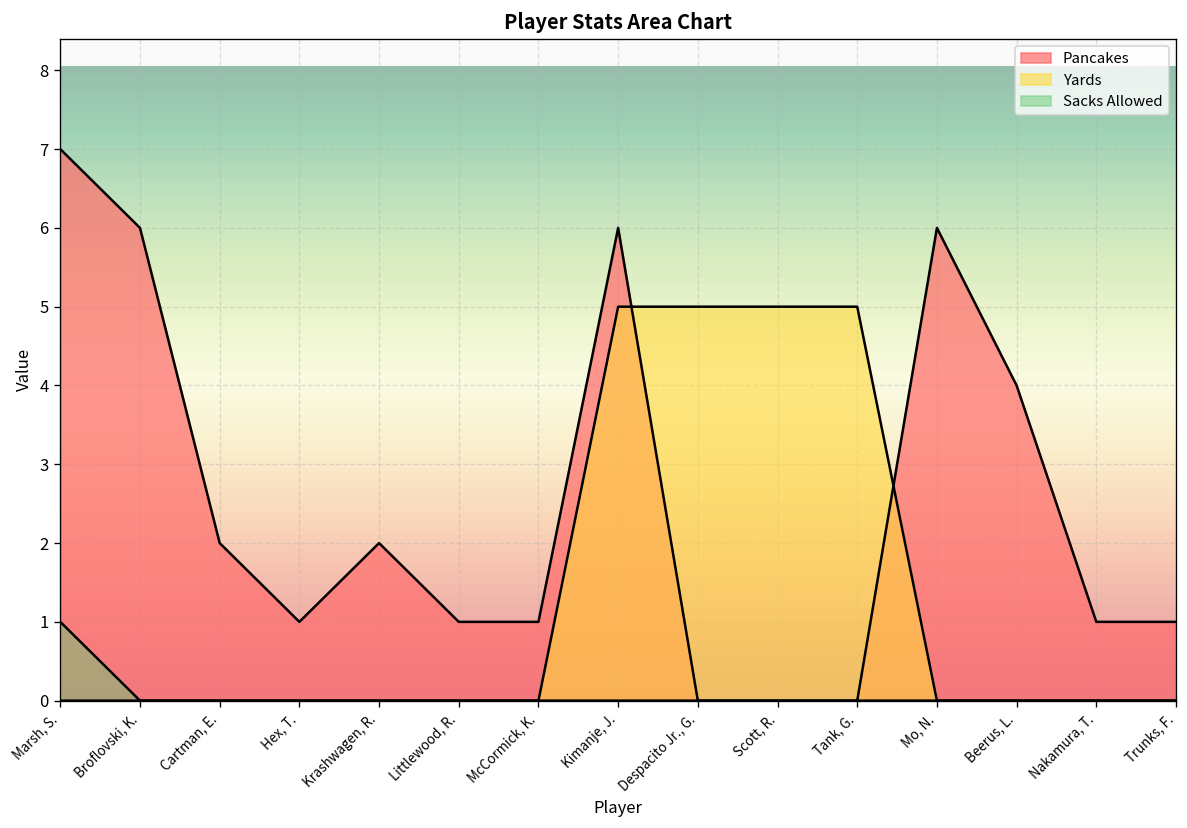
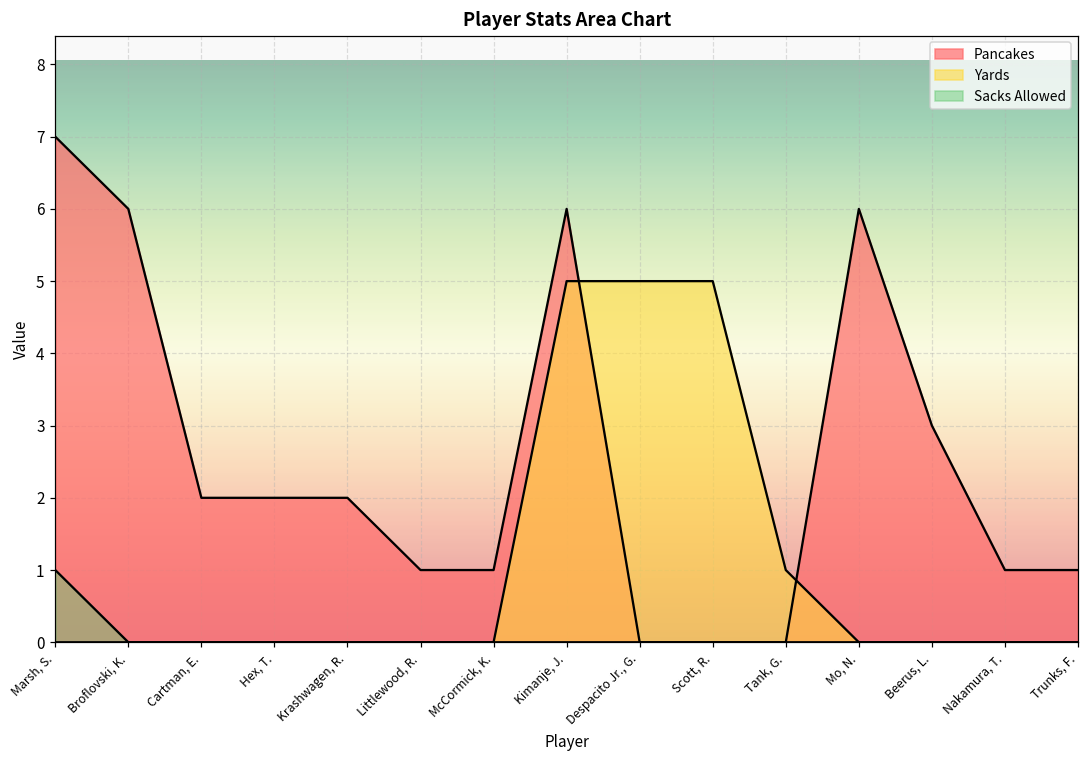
  {
    "Pancakes": {
      "Marsh, S.": 7,
      "Broflovski, K.": 6,
      "Cartman, E.": 2,
-     "Hex, T.": 1,
+     "Hex, T.": 2,
      "Krashwagen, R.": 2,
      "Littlewood, R.": 1,
      "McCormick, K.": 1,
      "Kimanje, J.": 6,
      "Mo, N.": 6,
-     "Beerus, L.": 4,
+     "Beerus, L.": 3,
      "Nakamura, T.": 1,
      "Trunks, F.": 1
    },
    "Yards": {
      "Marsh, S.": 0,
      "Kimanje, J.": 5,
      "Despacito Jr., G.": 5,
      "Scott, R.": 5,
-     "Tank, G.": 5
+     "Tank, G.": 1
    },
    "Sacks Allowed": {
      "Marsh, S.": 1,
      "Kimanje, J.": 0
    }
  }
